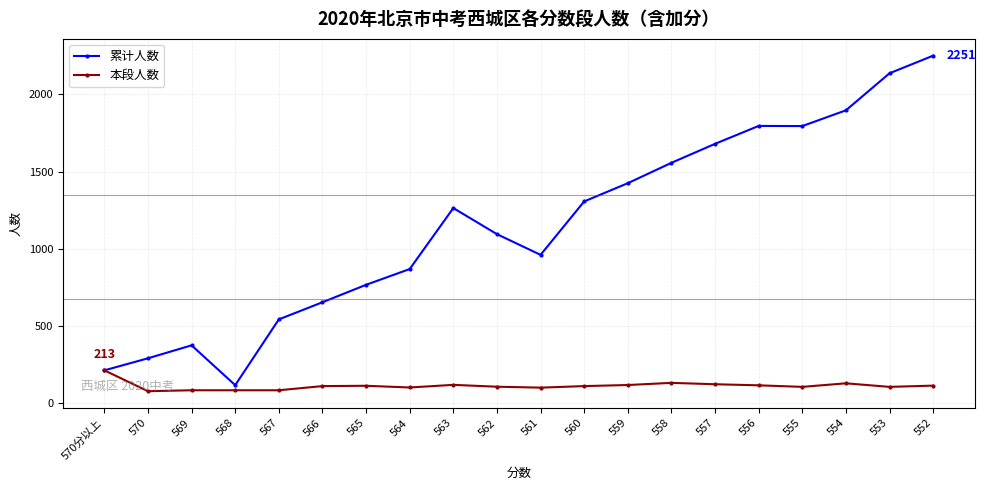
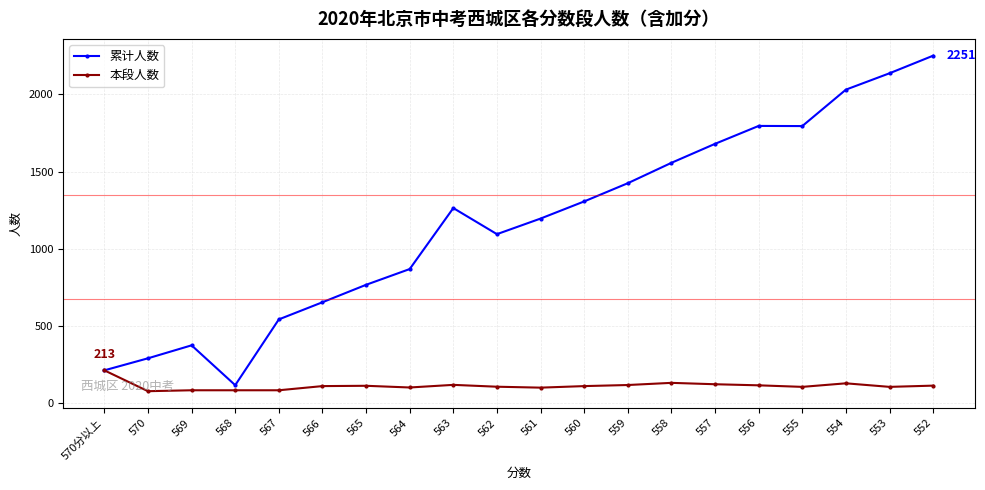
  {
    "累计人数": {
      "570": 290,
      "569": 380,
      "568": 120,
      "567": 540,
      "566": 650,
      "565": 770,
      "564": 870,
      "563": 1260,
      "562": 1100,
-     "561": 960,
+     "561": 1200,
      "560": 1310,
      "559": 1430,
      "558": 1560,
      "557": 1680,
      "556": 1800,
      "555": 1800,
-     "554": 1900,
+     "554": 2030,
      "553": 2140
    },
    "本段人数": {
      "569": 80,
      "568": 80,
      "567": 80,
      "566": 110,
      "565": 110,
      "564": 100,
      "563": 120,
      "562": 110,
      "561": 100,
      "560": 110,
      "559": 120,
      "558": 130,
      "557": 120,
      "556": 120,
      "555": 110,
      "554": 130,
      "553": 110,
      "552": 110
    }
  }
